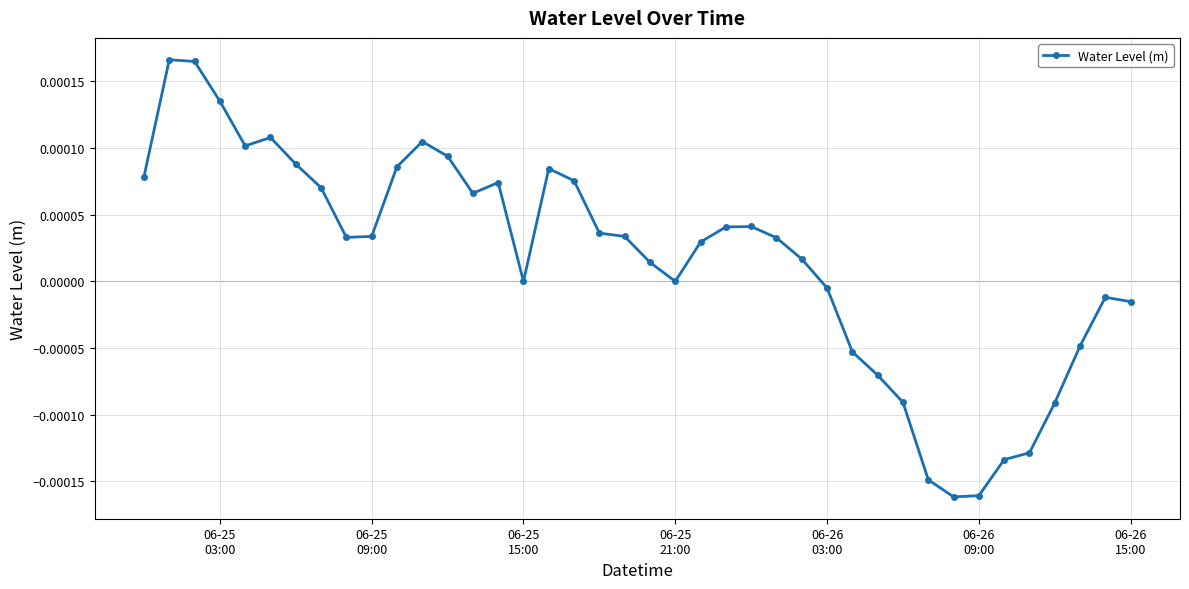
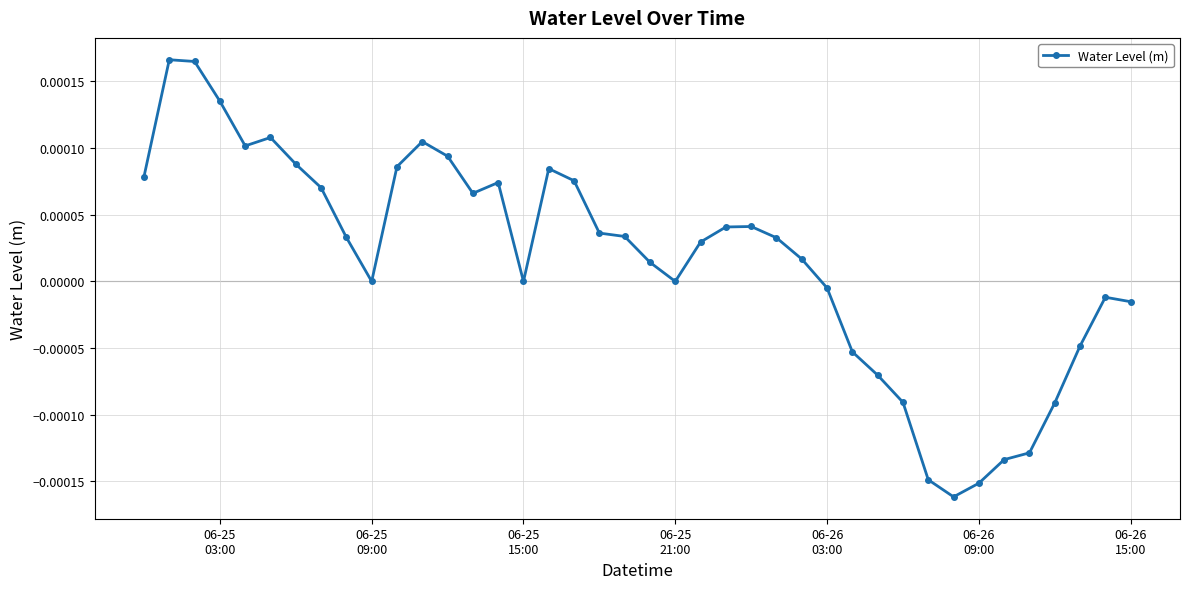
  {
    "06-25 03:00": 0.000135,
-   "06-25 09:00": 0.00003,
+   "06-25 09:00": 0.00000,
    "06-25 15:00": 0.000000,
    "06-25 21:00": 0.000000,
    "06-26 03:00": -0.000005,
-   "06-26 09:00": -0.000161,
+   "06-26 09:00": -0.000151,
    "06-26 15:00": -0.000015
  }
